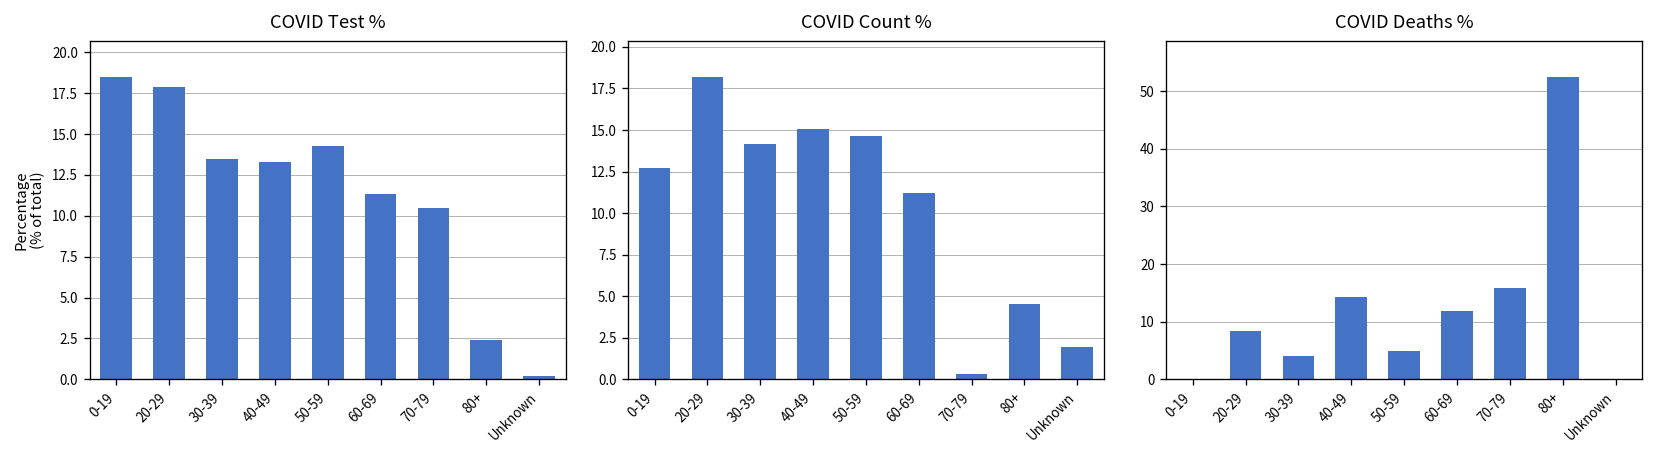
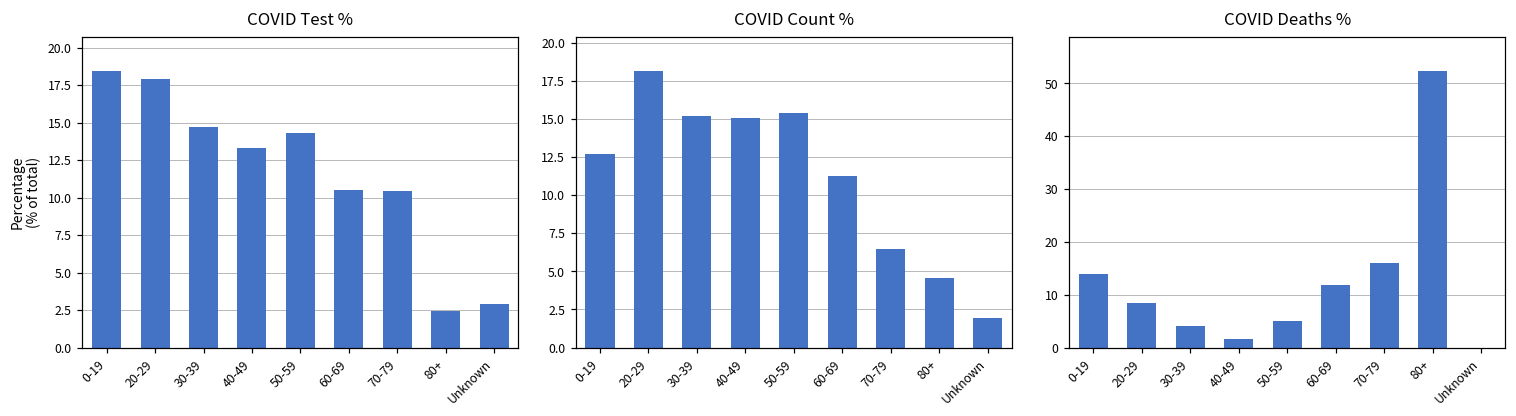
  {
    "COVID Test %": {
      "0-19": 18.5,
      "20-29": 17.9,
-     "30-39": 13.5,
+     "30-39": 14.7,
      "40-49": 13.3,
      "50-59": 14.3,
-     "60-69": 11.3,
+     "60-69": 10.5,
      "70-79": 10.5,
      "80+": 2.4,
-     "Unknown": 0.2
+     "Unknown": 2.9
    },
    "COVID Count %": {
      "0-19": 12.7,
      "20-29": 18.2,
-     "30-39": 14.1,
+     "30-39": 15.2,
      "40-49": 15.0,
-     "50-59": 14.7,
+     "50-59": 15.4,
      "60-69": 11.2,
-     "70-79": 0.3,
+     "70-79": 6.5,
      "80+": 4.6,
      "Unknown": 1.9
    },
    "COVID Deaths %": {
-     "0-19": 0,
+     "0-19": 14,
      "20-29": 8,
      "30-39": 4,
-     "40-49": 14,
+     "40-49": 2,
      "50-59": 5,
      "60-69": 12,
      "70-79": 16,
      "80+": 52,
      "Unknown": 0
    }
  }
